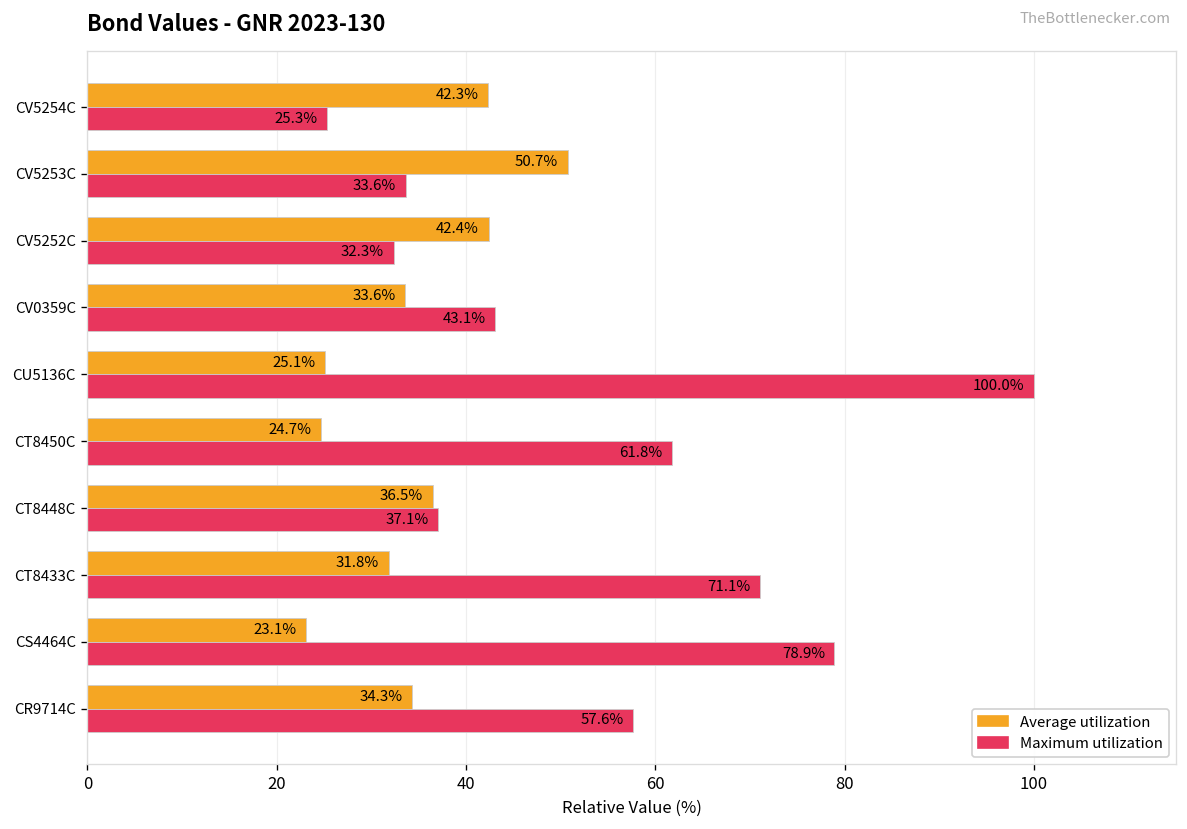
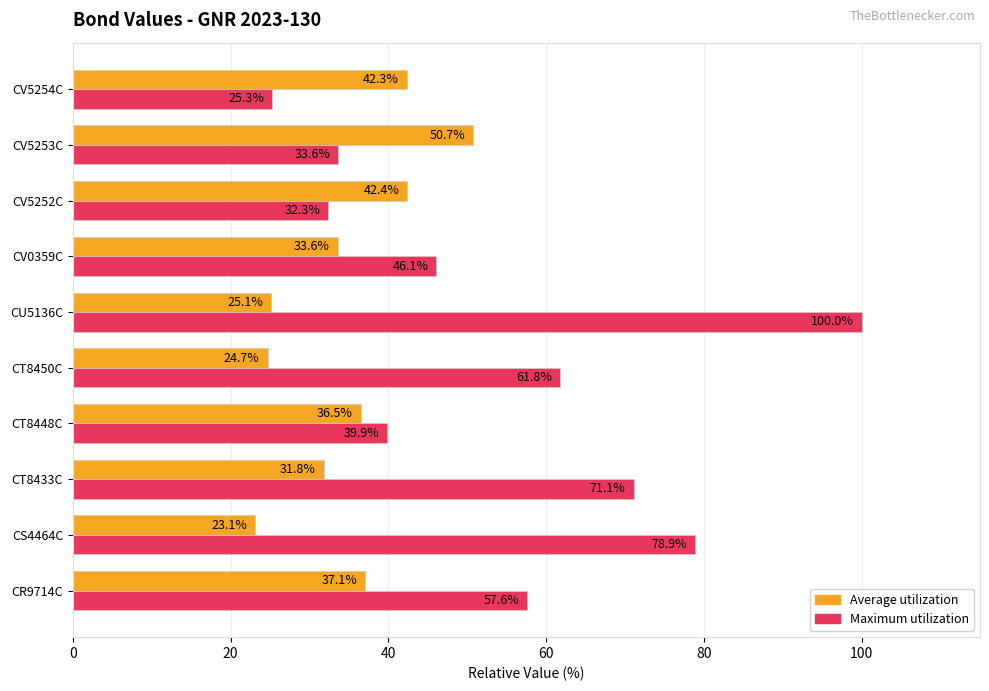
  {
    "Average utilization": {
      "CV5254C": "42.3%",
      "CV5253C": "50.7%",
      "CV5252C": "42.4%",
      "CV0359C": "33.6%",
      "CU5136C": "25.1%",
      "CT8450C": "24.7%",
      "CT8448C": "36.5%",
      "CT8433C": "31.8%",
      "CS4464C": "23.1%",
-     "CR9714C": "34.3%"
+     "CR9714C": "37.1%"
    },
    "Maximum utilization": {
      "CV5254C": "25.3%",
      "CV5253C": "33.6%",
      "CV5252C": "32.3%",
-     "CV0359C": "43.1%",
+     "CV0359C": "46.1%",
      "CU5136C": "100.0%",
      "CT8450C": "61.8%",
-     "CT8448C": "37.1%",
+     "CT8448C": "39.9%",
      "CT8433C": "71.1%",
      "CS4464C": "78.9%",
      "CR9714C": "57.6%"
    }
  }
